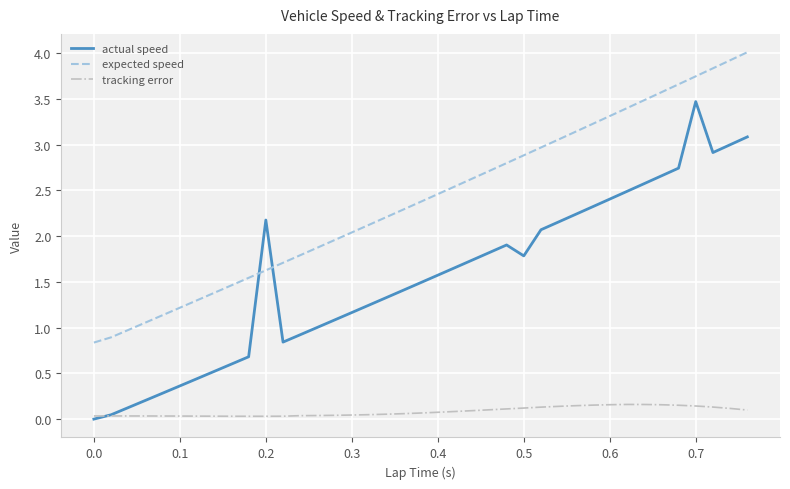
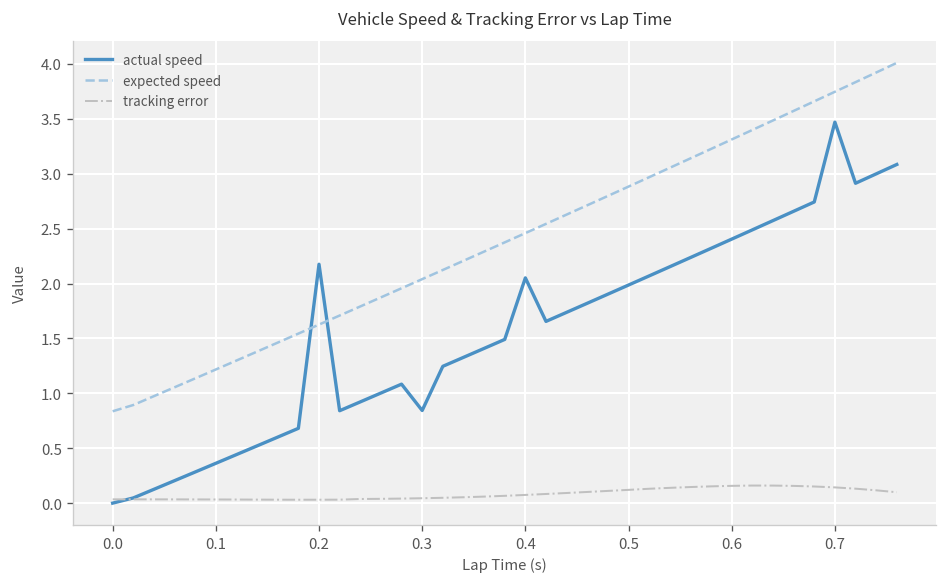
  {
    "actual speed": {
      "0.0": 0.0,
      "0.1": 0.4,
      "0.2": 2.2,
-     "0.3": 1.2,
-     "0.4": 1.6,
-     "0.5": 1.8,
+     "0.3": 0.8,
+     "0.4": 2.1,
+     "0.5": 2.0,
      "0.6": 2.4,
      "0.7": 3.5
    }
  }
